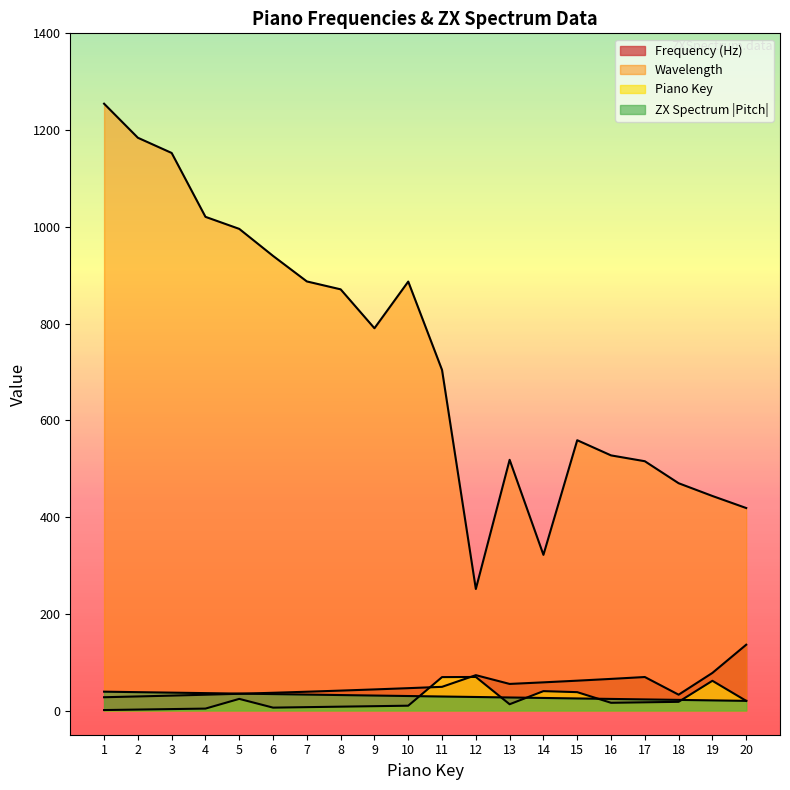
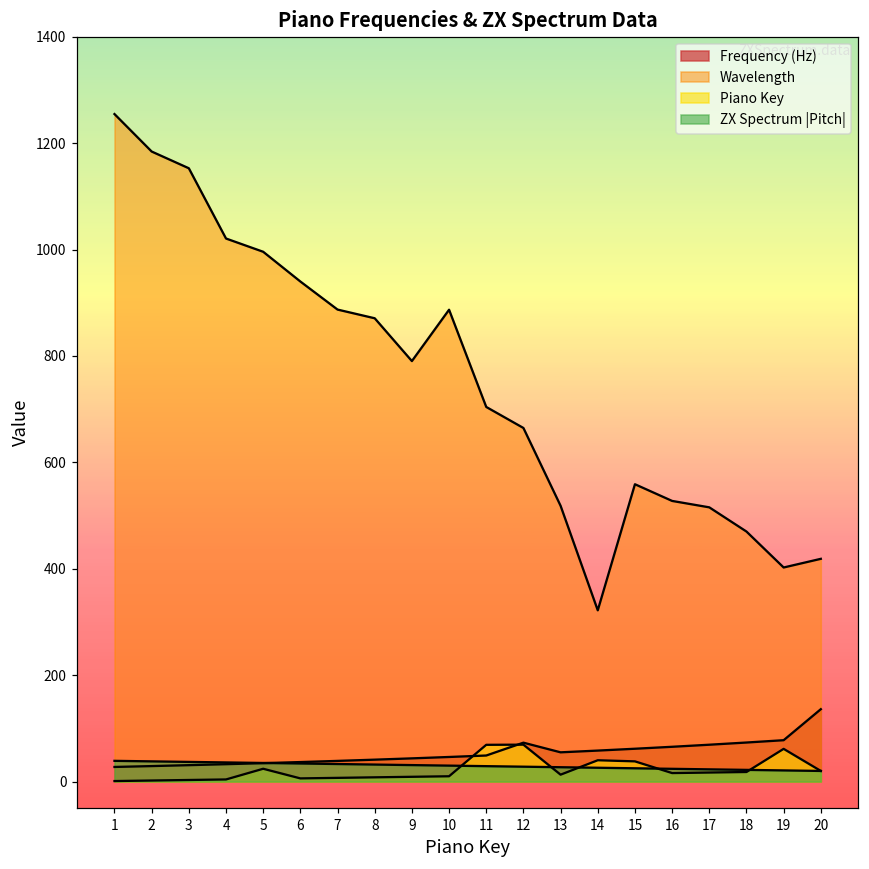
  {
    "Frequency (Hz)": {
      "1": 30,
      "2": 30,
      "3": 30,
      "7": 40,
      "8": 40,
      "9": 40,
      "10": 50,
      "11": 50,
      "13": 60,
      "14": 60,
      "15": 60,
      "16": 70,
      "17": 70,
-     "18": 30,
+     "18": 70,
      "19": 80,
      "20": 140
    },
    "Wavelength": {
      "1": 1250,
      "2": 1180,
      "3": 1150,
      "4": 1020,
      "5": 1000,
      "6": 940,
      "7": 890,
      "8": 870,
      "9": 790,
      "10": 890,
      "11": 700,
-     "12": 250,
+     "12": 660,
      "13": 520,
      "14": 320,
      "15": 560,
      "16": 530,
      "17": 520,
      "18": 470,
-     "19": 440,
+     "19": 400,
      "20": 420
    },
    "Piano Key": {
      "1": 0,
      "2": 0,
      "3": 0,
      "4": 0,
      "5": 20,
      "6": 10,
      "7": 10,
      "8": 10,
      "9": 10,
      "10": 10,
      "11": 70,
      "13": 10,
      "14": 40,
      "15": 40,
      "16": 20,
      "17": 20,
      "19": 60
    },
    "ZX Spectrum |Pitch|": {
      "1": 40,
      "2": 40,
      "3": 40,
      "7": 30,
      "8": 30,
      "9": 30,
      "10": 30,
      "11": 30,
      "12": 30,
      "13": 30,
      "14": 30,
      "15": 30,
      "16": 20,
      "17": 20,
      "19": 20
    }
  }
